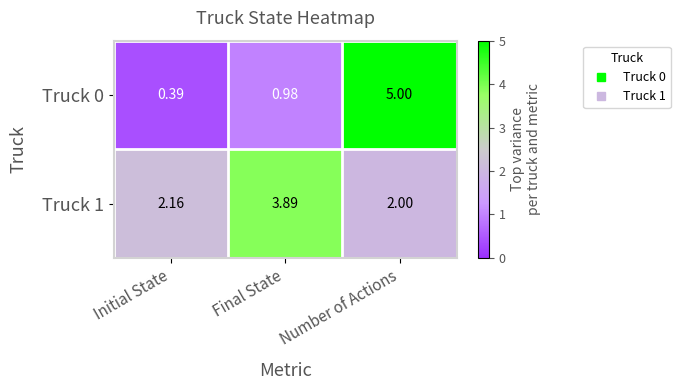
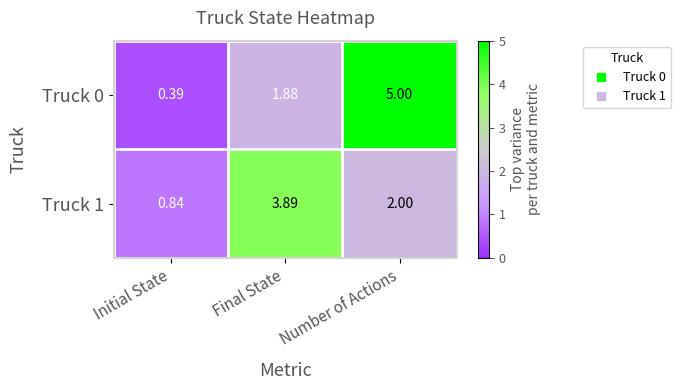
  {
    "Truck 0": {
      "Initial State": 0.39,
-     "Final State": 0.98,
+     "Final State": 1.88,
      "Number of Actions": 5.00
    },
    "Truck 1": {
-     "Initial State": 2.16,
+     "Initial State": 0.84,
      "Final State": 3.89,
      "Number of Actions": 2.00
    }
  }
